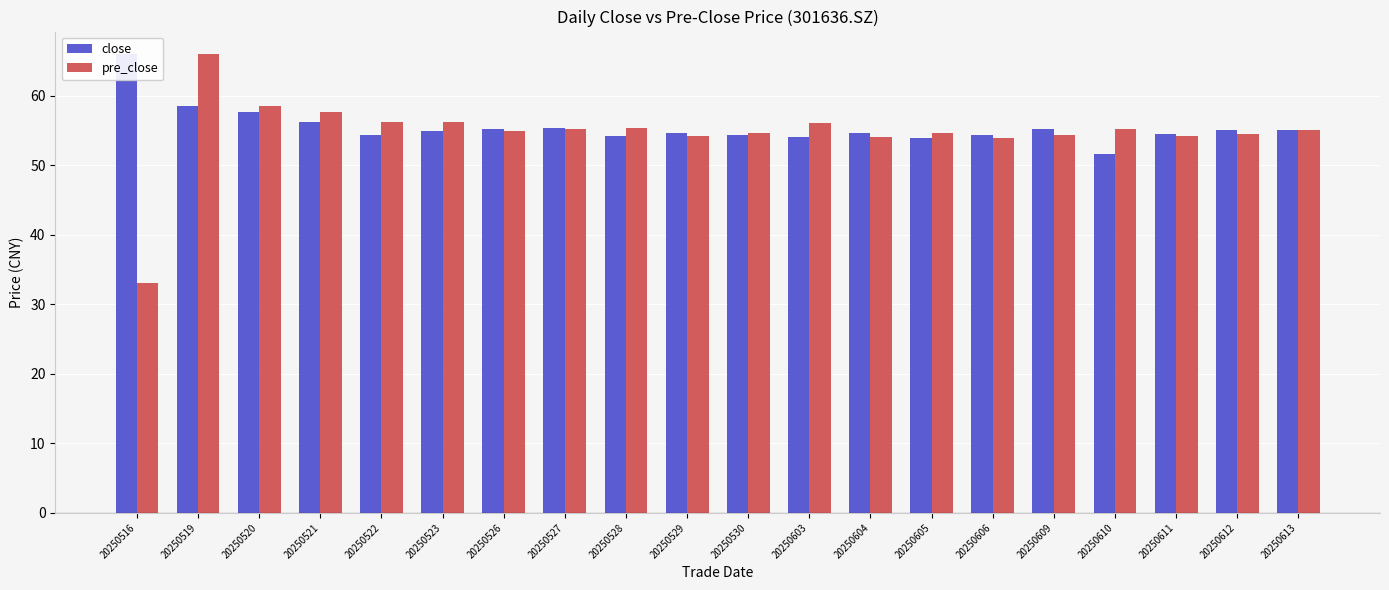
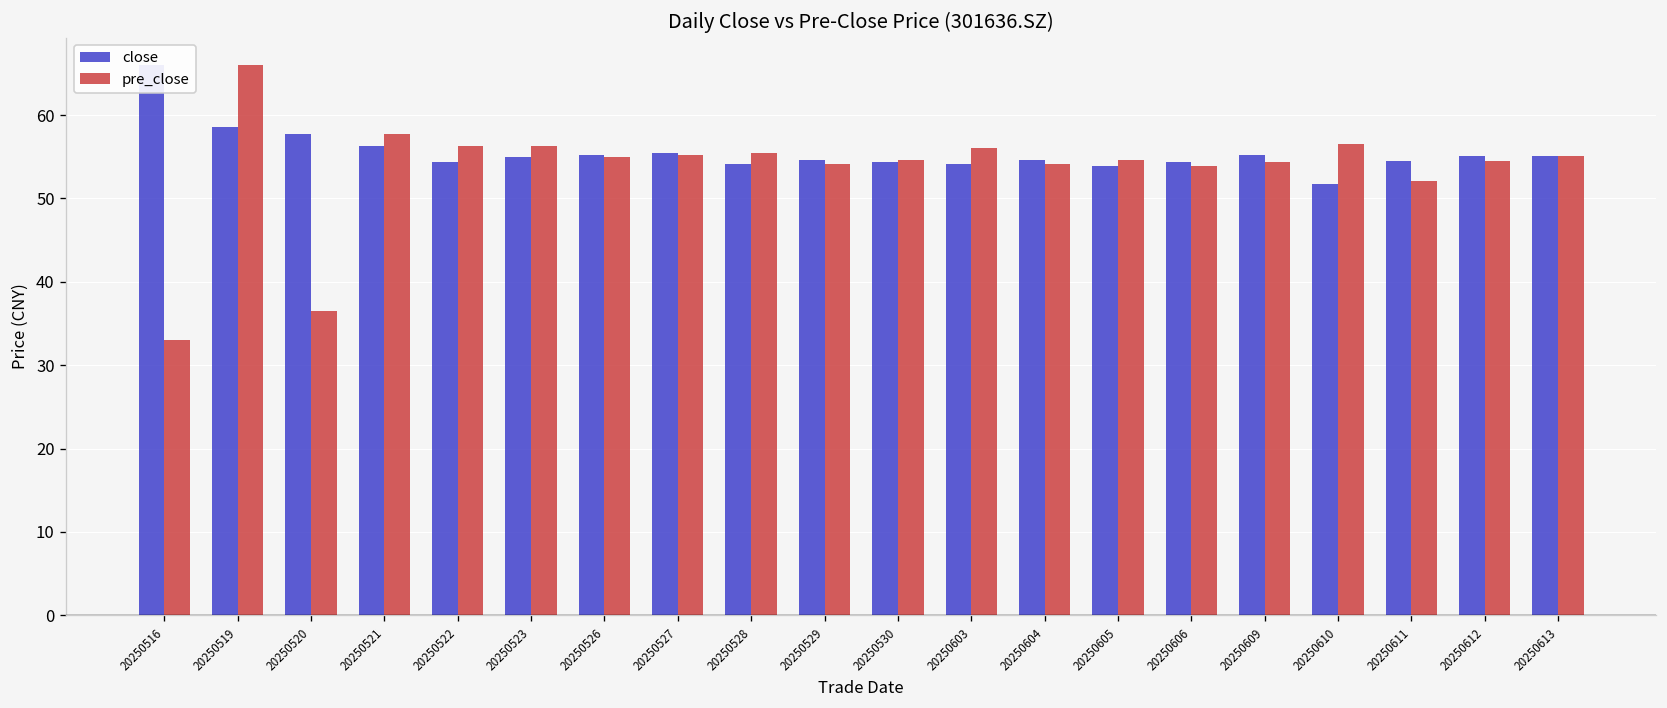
  {
    "close": {
      "20250519": 59,
      "20250520": 58,
      "20250521": 56,
      "20250522": 54,
      "20250523": 55,
      "20250526": 55,
      "20250527": 55,
      "20250528": 54,
      "20250529": 55,
      "20250530": 54,
      "20250603": 54,
      "20250604": 55,
      "20250605": 54,
      "20250606": 54,
      "20250609": 55,
      "20250610": 52,
      "20250611": 55,
      "20250612": 55,
      "20250613": 55
    },
    "pre_close": {
      "20250516": 33,
      "20250519": 66,
-     "20250520": 59,
+     "20250520": 37,
      "20250521": 58,
      "20250522": 56,
      "20250523": 56,
      "20250526": 55,
      "20250527": 55,
      "20250528": 55,
      "20250529": 54,
      "20250530": 55,
      "20250603": 56,
      "20250604": 54,
      "20250605": 55,
      "20250606": 54,
      "20250609": 54,
-     "20250610": 55,
-     "20250611": 54,
+     "20250610": 56,
+     "20250611": 52,
      "20250612": 55,
      "20250613": 55
    }
  }
